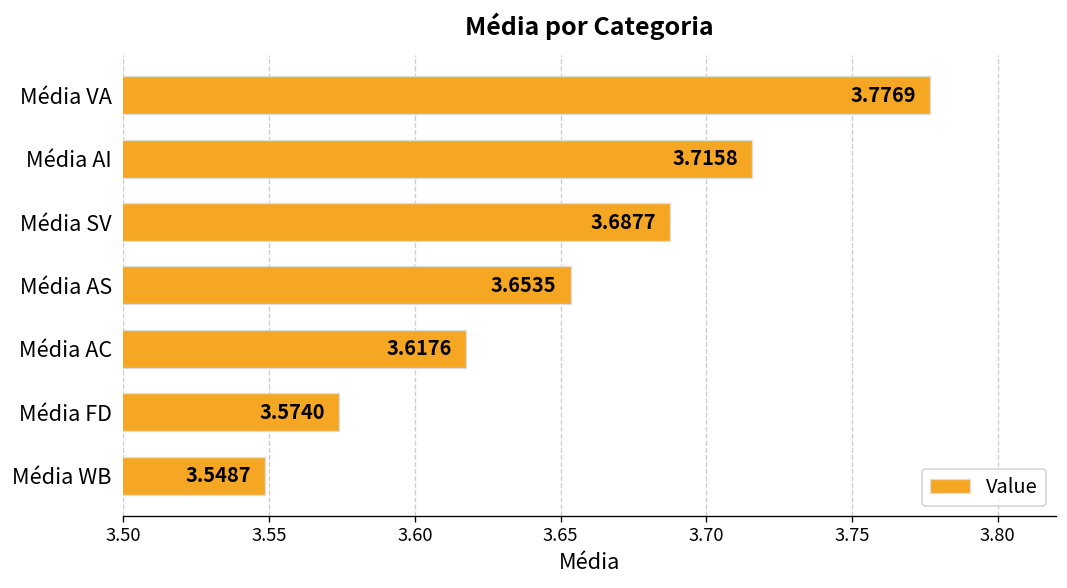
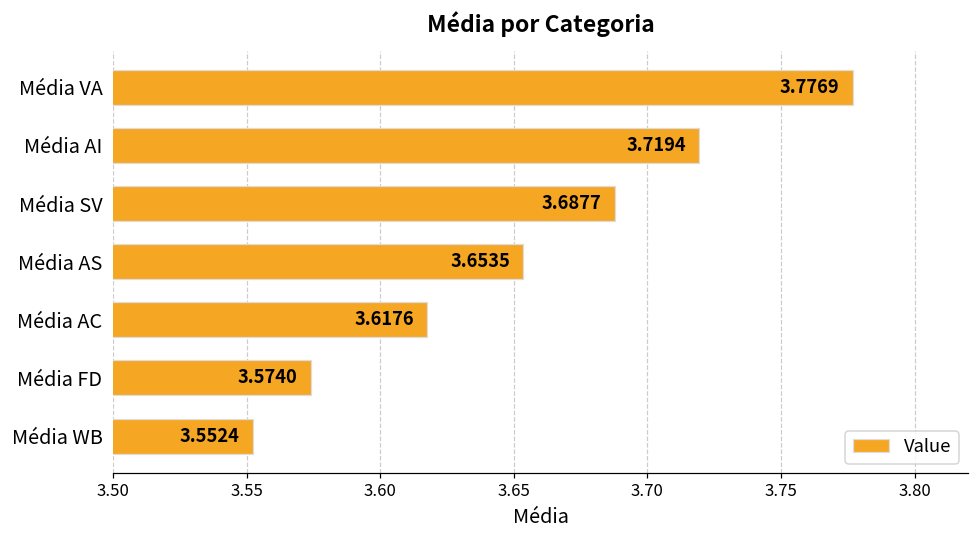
  {
    "Média VA": 3.7769,
-   "Média AI": 3.7158,
+   "Média AI": 3.7194,
    "Média SV": 3.6877,
    "Média AS": 3.6535,
    "Média AC": 3.6176,
    "Média FD": 3.5740,
-   "Média WB": 3.5487
+   "Média WB": 3.5524
  }
